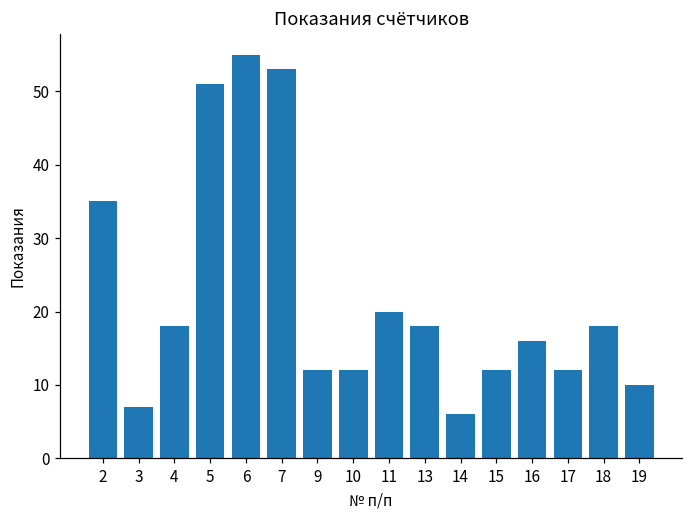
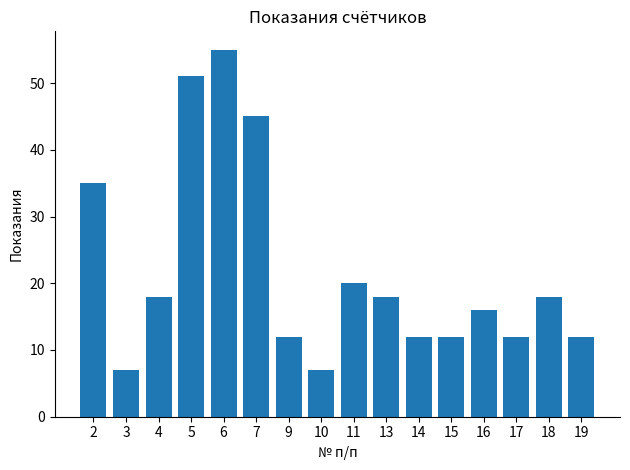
  {
    "2": 35,
    "3": 7,
    "4": 18,
    "5": 51,
    "6": 55,
-   "7": 53,
+   "7": 45,
    "9": 12,
-   "10": 12,
+   "10": 7,
    "11": 20,
    "13": 18,
-   "14": 6,
+   "14": 12,
    "15": 12,
    "16": 16,
    "17": 12,
    "18": 18,
-   "19": 10
+   "19": 12
  }
